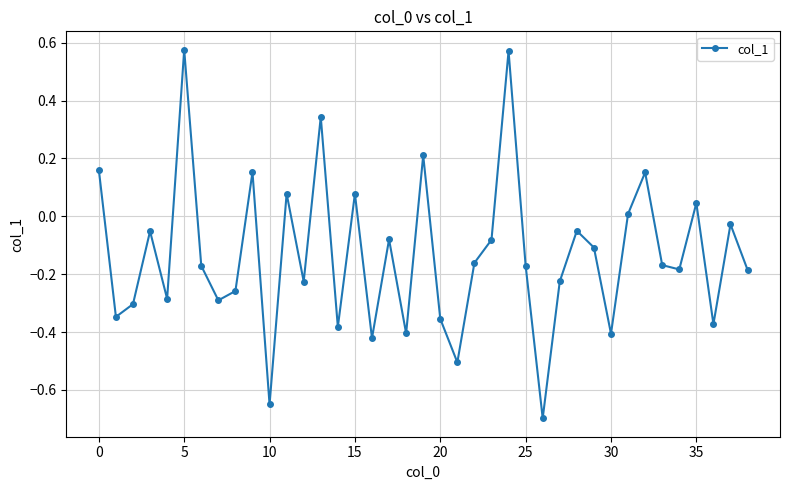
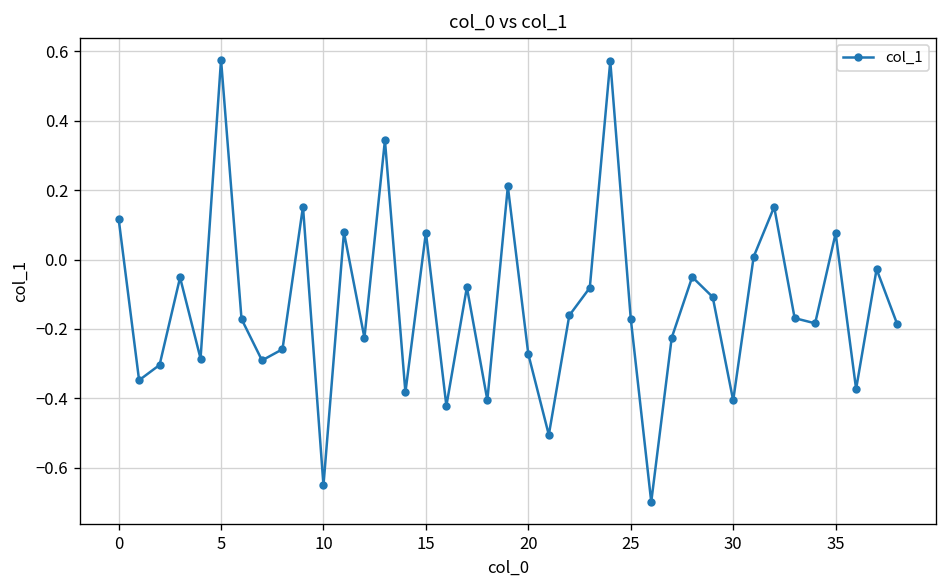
  {
-   "0": 0.16,
+   "0": 0.12,
    "5": 0.58,
    "10": -0.65,
    "15": 0.08,
-   "20": -0.35,
+   "20": -0.27,
    "25": -0.17,
    "30": -0.41,
-   "35": 0.05
+   "35": 0.08
  }
